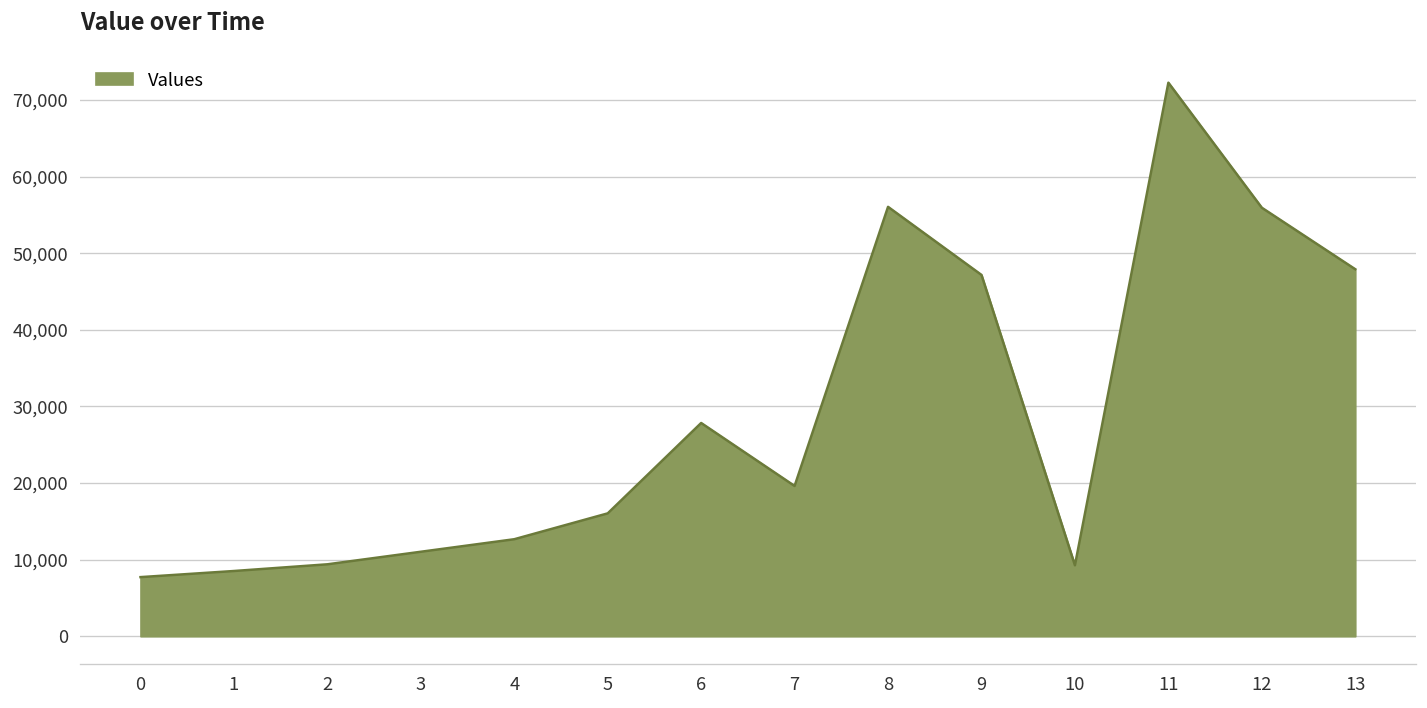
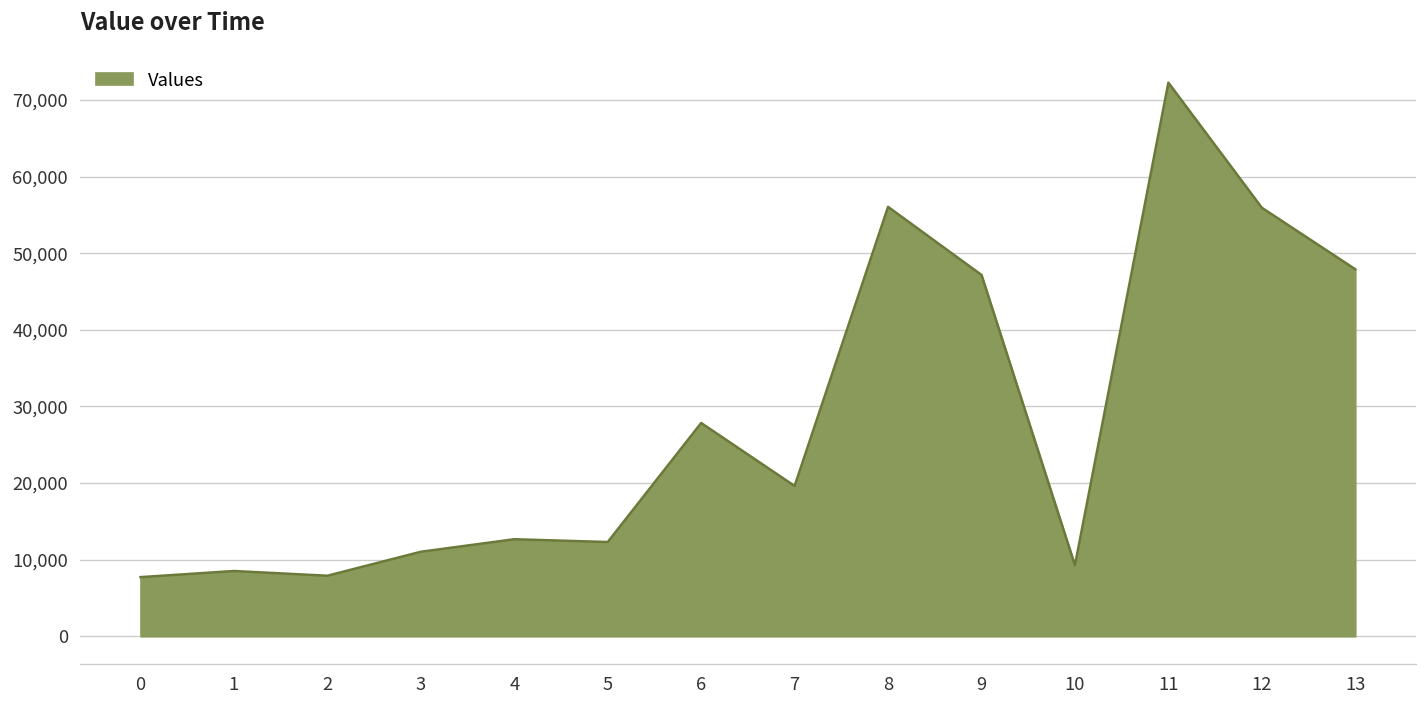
  {
    "0": "8,000",
    "1": "9,000",
-   "2": "9,000",
+   "2": "8,000",
    "3": "11,000",
    "4": "13,000",
-   "5": "16,000",
+   "5": "12,000",
    "6": "28,000",
    "7": "20,000",
    "8": "56,000",
    "9": "47,000",
    "10": "9,000",
    "11": "72,000",
    "12": "56,000",
    "13": "48,000"
  }
